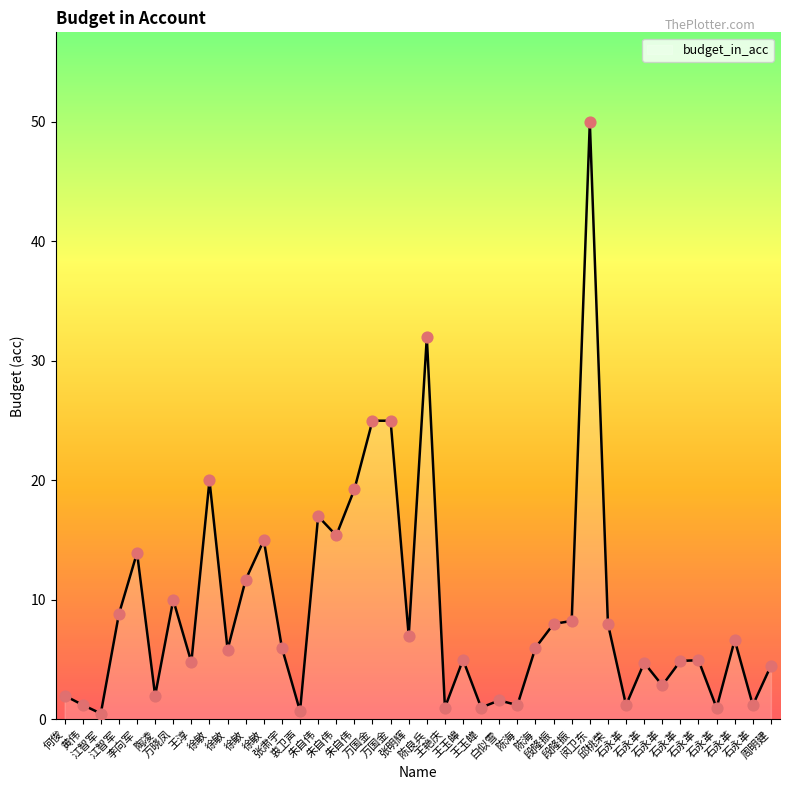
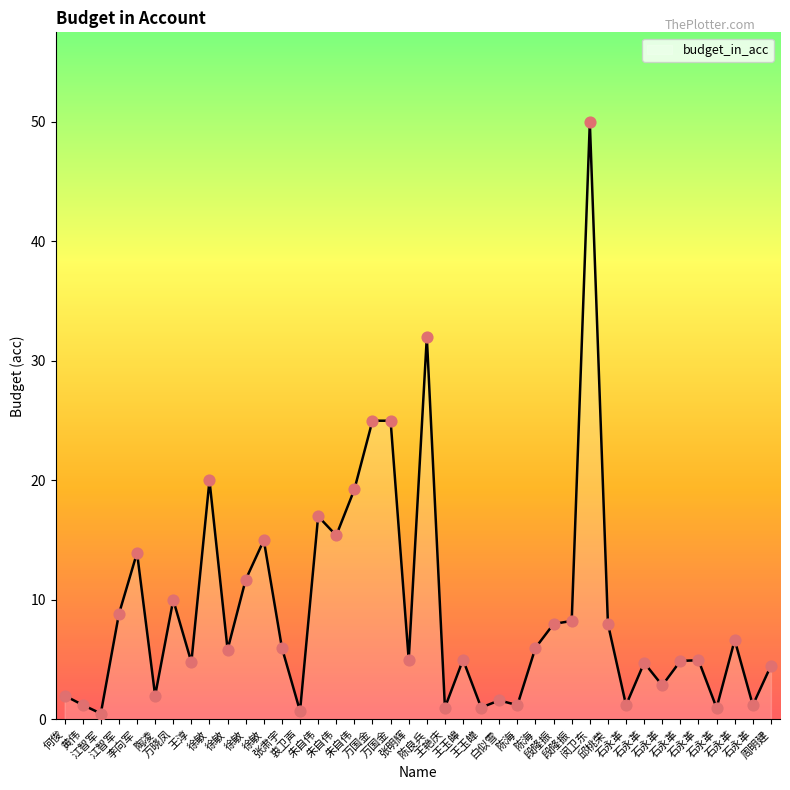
  {
    "何俊": 2,
    "黄伟": 1.2,
    "李向军": 14,
    "陶凌": 2,
    "万晓凤": 10,
    "王淳": 5,
    "张肃宇": 6,
    "衷卫声": 0.7,
-   "张明辉": 7,
+   "张明辉": 5,
    "陈良兵": 32,
    "王艳庆": 1,
    "王玉皞": 5,
    "王玉皥": 1,
    "白似雪": 1.6,
    "闵卫东": 50,
    "邱桃荣": 8,
    "周明建": 4.5
  }
